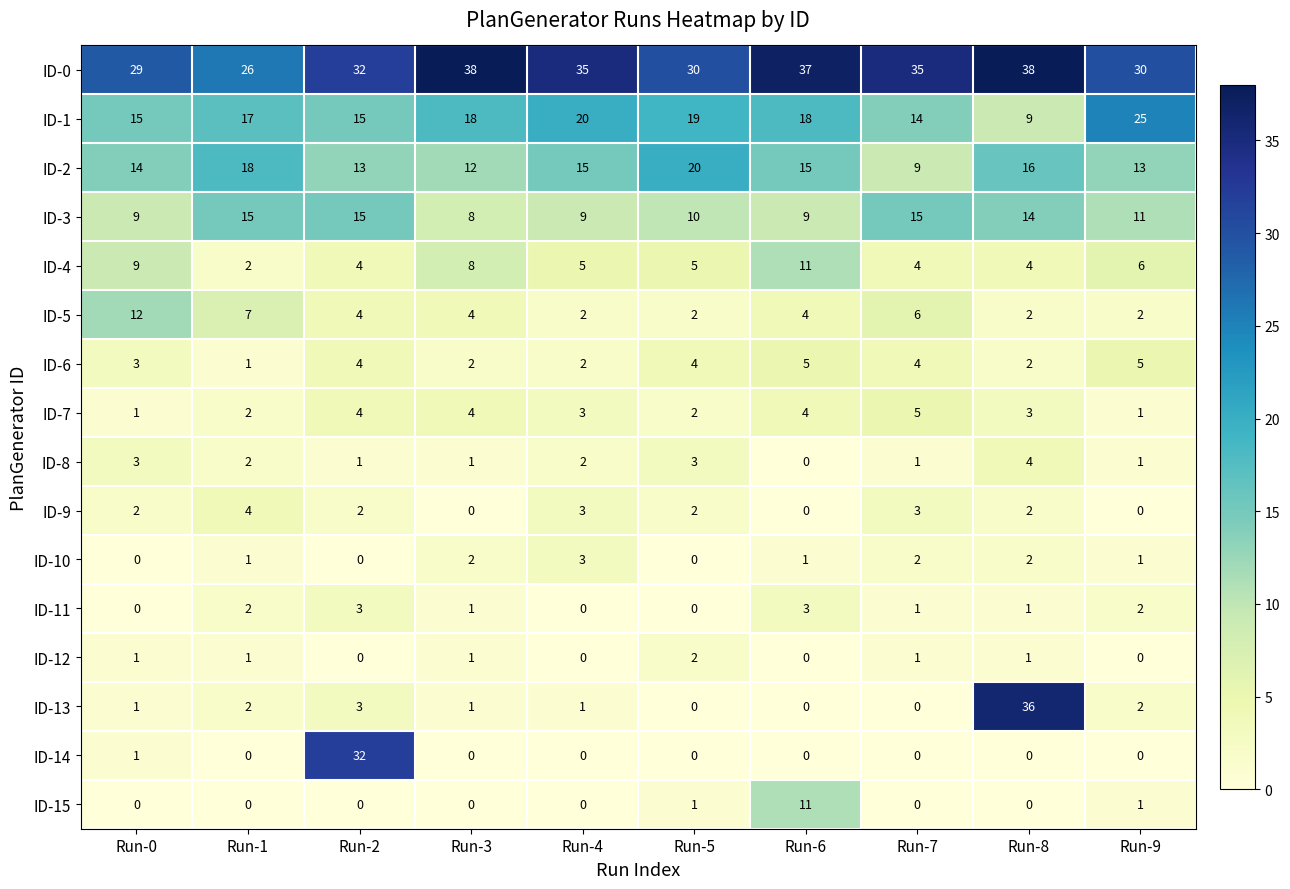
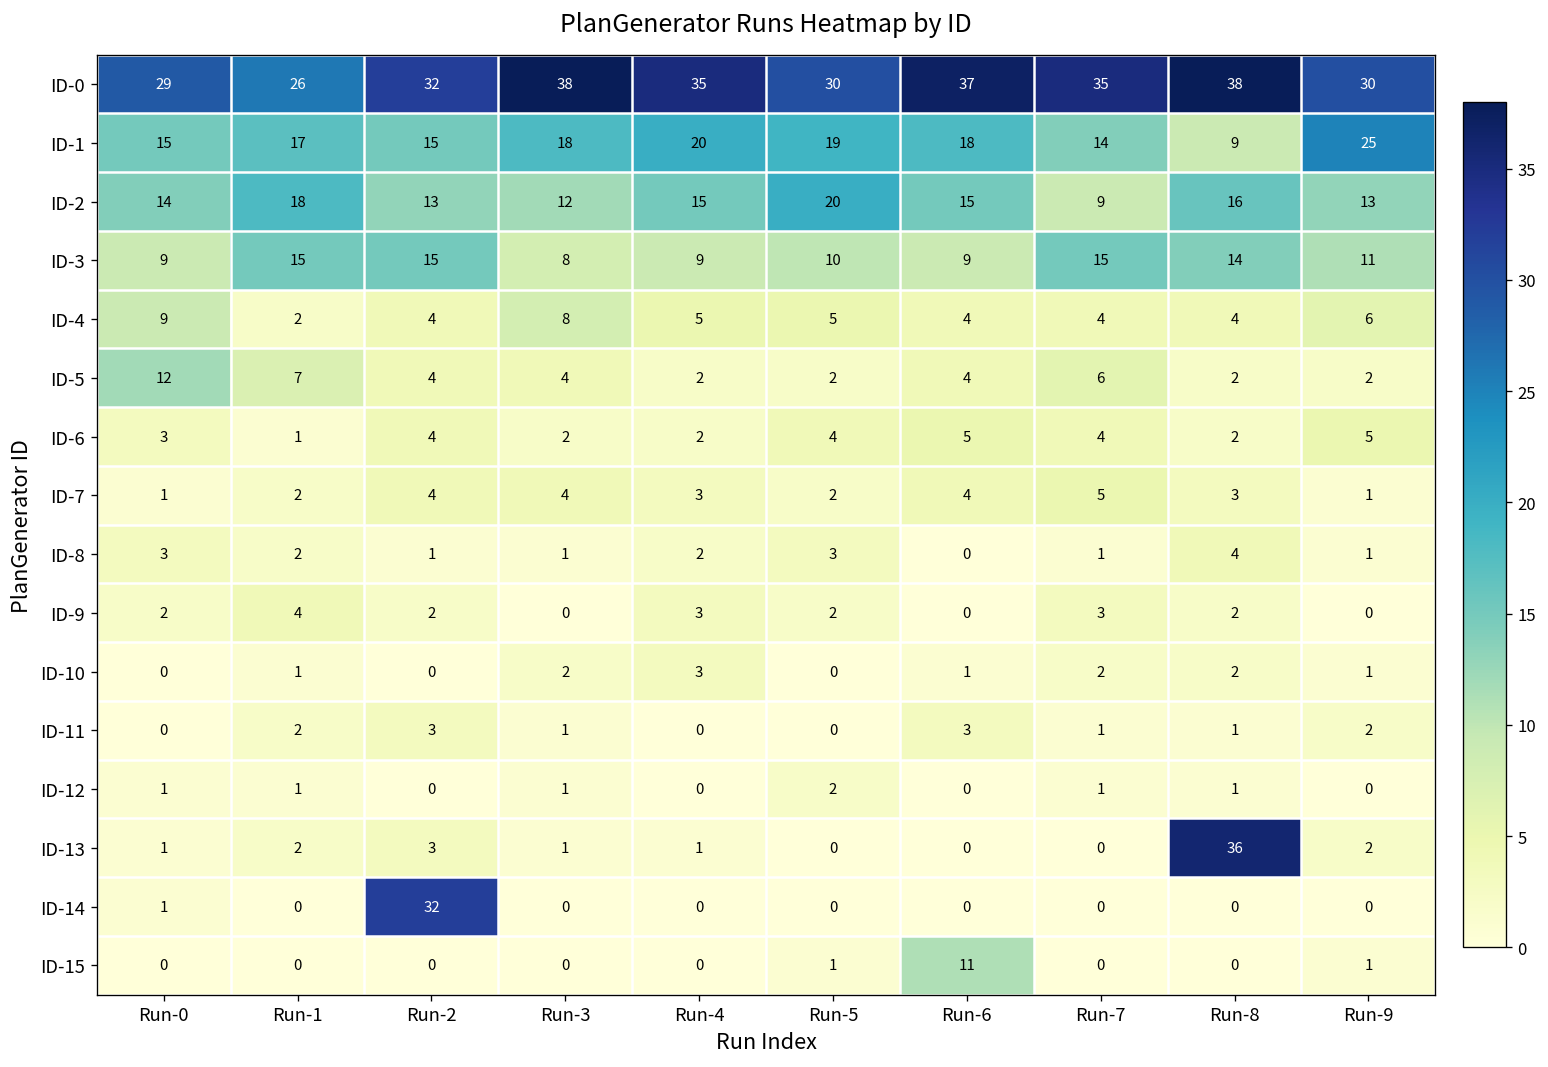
  {
    "ID-0": {
      "Run-0": 29,
      "Run-1": 26,
      "Run-2": 32,
      "Run-3": 38,
      "Run-4": 35,
      "Run-5": 30,
      "Run-6": 37,
      "Run-7": 35,
      "Run-8": 38,
      "Run-9": 30
    },
    "ID-1": {
      "Run-0": 15,
      "Run-1": 17,
      "Run-2": 15,
      "Run-3": 18,
      "Run-4": 20,
      "Run-5": 19,
      "Run-6": 18,
      "Run-7": 14,
      "Run-8": 9,
      "Run-9": 25
    },
    "ID-2": {
      "Run-0": 14,
      "Run-1": 18,
      "Run-2": 13,
      "Run-3": 12,
      "Run-4": 15,
      "Run-5": 20,
      "Run-6": 15,
      "Run-7": 9,
      "Run-8": 16,
      "Run-9": 13
    },
    "ID-3": {
      "Run-0": 9,
      "Run-1": 15,
      "Run-2": 15,
      "Run-3": 8,
      "Run-4": 9,
      "Run-5": 10,
      "Run-6": 9,
      "Run-7": 15,
      "Run-8": 14,
      "Run-9": 11
    },
    "ID-4": {
      "Run-0": 9,
      "Run-1": 2,
      "Run-2": 4,
      "Run-3": 8,
      "Run-4": 5,
      "Run-5": 5,
-     "Run-6": 11,
+     "Run-6": 4,
      "Run-7": 4,
      "Run-8": 4,
      "Run-9": 6
    },
    "ID-5": {
      "Run-0": 12,
      "Run-1": 7,
      "Run-2": 4,
      "Run-3": 4,
      "Run-4": 2,
      "Run-5": 2,
      "Run-6": 4,
      "Run-7": 6,
      "Run-8": 2,
      "Run-9": 2
    },
    "ID-6": {
      "Run-0": 3,
      "Run-1": 1,
      "Run-2": 4,
      "Run-3": 2,
      "Run-4": 2,
      "Run-5": 4,
      "Run-6": 5,
      "Run-7": 4,
      "Run-8": 2,
      "Run-9": 5
    },
    "ID-7": {
      "Run-0": 1,
      "Run-1": 2,
      "Run-2": 4,
      "Run-3": 4,
      "Run-4": 3,
      "Run-5": 2,
      "Run-6": 4,
      "Run-7": 5,
      "Run-8": 3,
      "Run-9": 1
    },
    "ID-8": {
      "Run-0": 3,
      "Run-1": 2,
      "Run-2": 1,
      "Run-3": 1,
      "Run-4": 2,
      "Run-5": 3,
      "Run-6": 0,
      "Run-7": 1,
      "Run-8": 4,
      "Run-9": 1
    },
    "ID-9": {
      "Run-0": 2,
      "Run-1": 4,
      "Run-2": 2,
      "Run-3": 0,
      "Run-4": 3,
      "Run-5": 2,
      "Run-6": 0,
      "Run-7": 3,
      "Run-8": 2,
      "Run-9": 0
    },
    "ID-10": {
      "Run-0": 0,
      "Run-1": 1,
      "Run-2": 0,
      "Run-3": 2,
      "Run-4": 3,
      "Run-5": 0,
      "Run-6": 1,
      "Run-7": 2,
      "Run-8": 2,
      "Run-9": 1
    },
    "ID-11": {
      "Run-0": 0,
      "Run-1": 2,
      "Run-2": 3,
      "Run-3": 1,
      "Run-4": 0,
      "Run-5": 0,
      "Run-6": 3,
      "Run-7": 1,
      "Run-8": 1,
      "Run-9": 2
    },
    "ID-12": {
      "Run-0": 1,
      "Run-1": 1,
      "Run-2": 0,
      "Run-3": 1,
      "Run-4": 0,
      "Run-5": 2,
      "Run-6": 0,
      "Run-7": 1,
      "Run-8": 1,
      "Run-9": 0
    },
    "ID-13": {
      "Run-0": 1,
      "Run-1": 2,
      "Run-2": 3,
      "Run-3": 1,
      "Run-4": 1,
      "Run-5": 0,
      "Run-6": 0,
      "Run-7": 0,
      "Run-8": 36,
      "Run-9": 2
    },
    "ID-14": {
      "Run-0": 1,
      "Run-1": 0,
      "Run-2": 32,
      "Run-3": 0,
      "Run-4": 0,
      "Run-5": 0,
      "Run-6": 0,
      "Run-7": 0,
      "Run-8": 0,
      "Run-9": 0
    },
    "ID-15": {
      "Run-0": 0,
      "Run-1": 0,
      "Run-2": 0,
      "Run-3": 0,
      "Run-4": 0,
      "Run-5": 1,
      "Run-6": 11,
      "Run-7": 0,
      "Run-8": 0,
      "Run-9": 1
    }
  }
